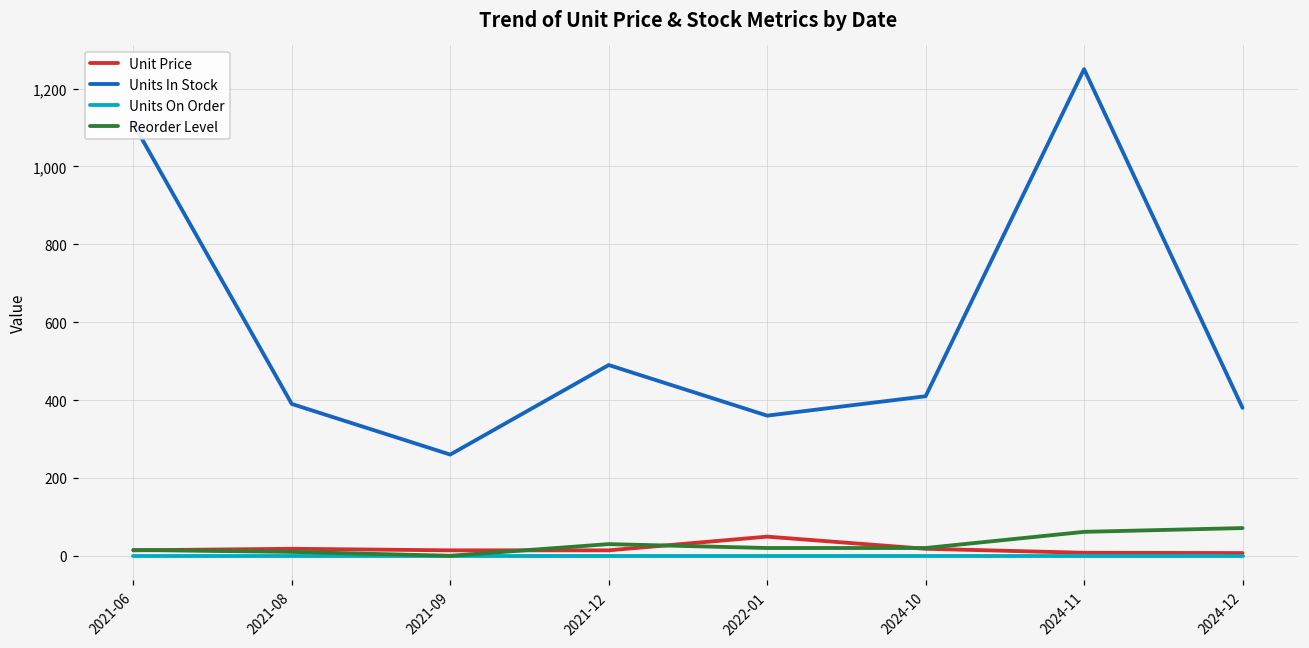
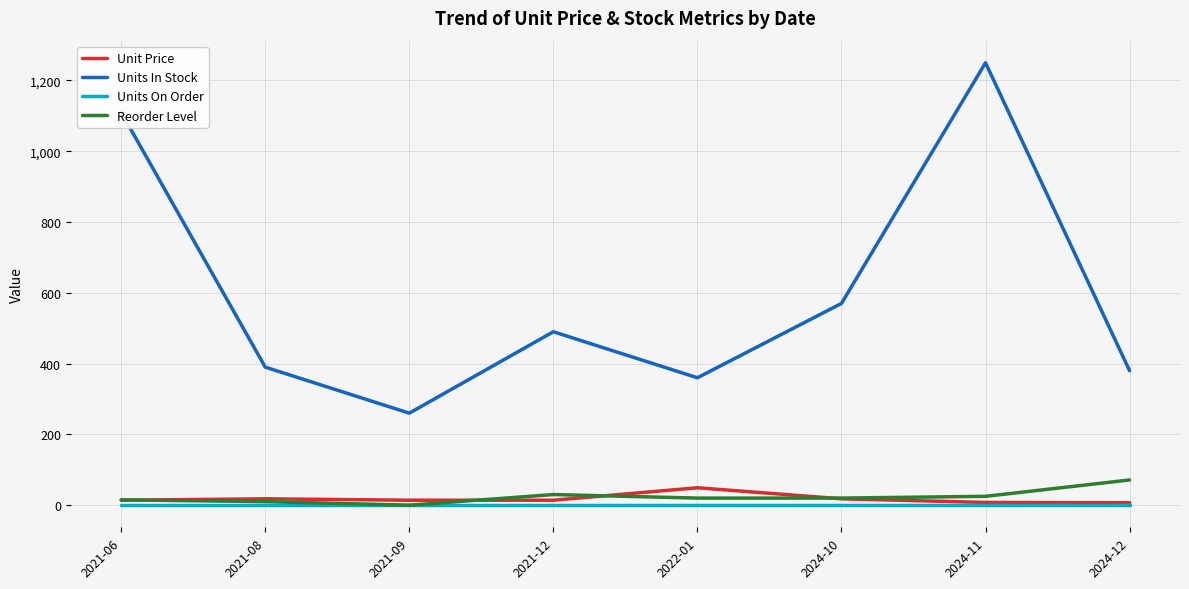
  {
    "Unit Price": {
      "2021-08": "20",
      "2021-09": "10",
      "2021-12": "10",
      "2022-01": "50",
      "2024-11": "10"
    },
    "Units In Stock": {
      "2021-08": "390",
      "2021-09": "260",
      "2021-12": "490",
      "2022-01": "360",
-     "2024-10": "410",
+     "2024-10": "570",
      "2024-11": "1,250",
      "2024-12": "380"
    },
    "Units On Order": {
      "2021-06": "0",
      "2021-08": "0",
      "2021-12": "0",
      "2022-01": "0",
      "2024-10": "0",
      "2024-11": "0"
    },
    "Reorder Level": {
      "2021-08": "10",
      "2021-12": "30",
      "2022-01": "20",
-     "2024-11": "60",
+     "2024-11": "30",
      "2024-12": "70"
    }
  }
